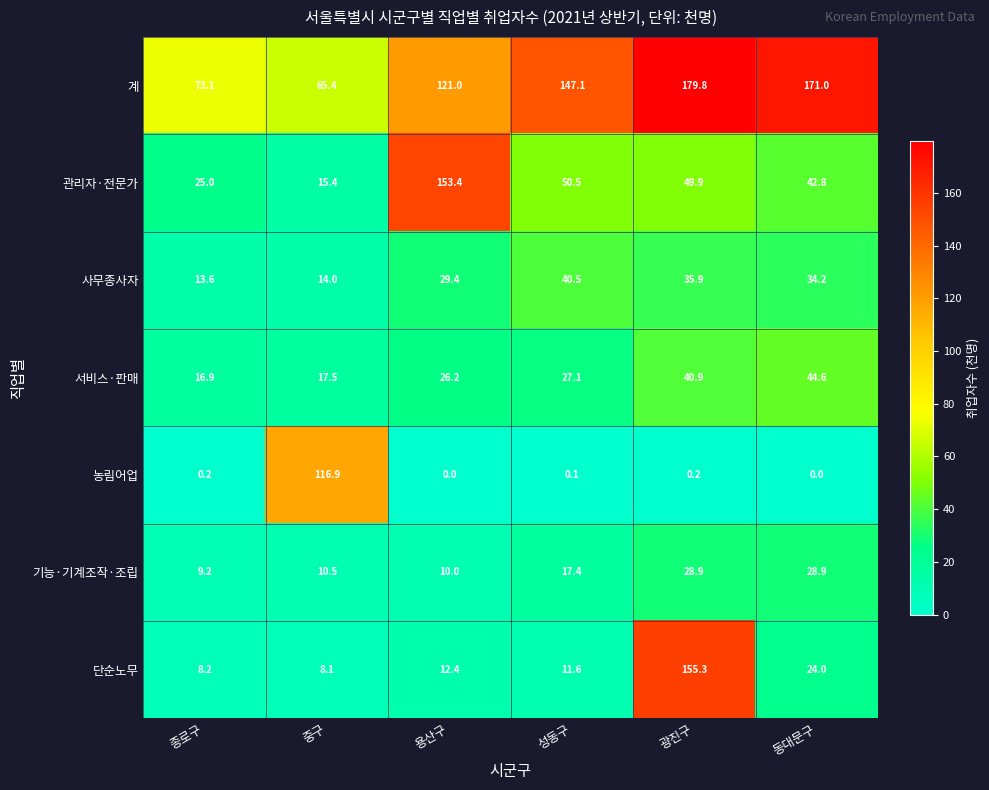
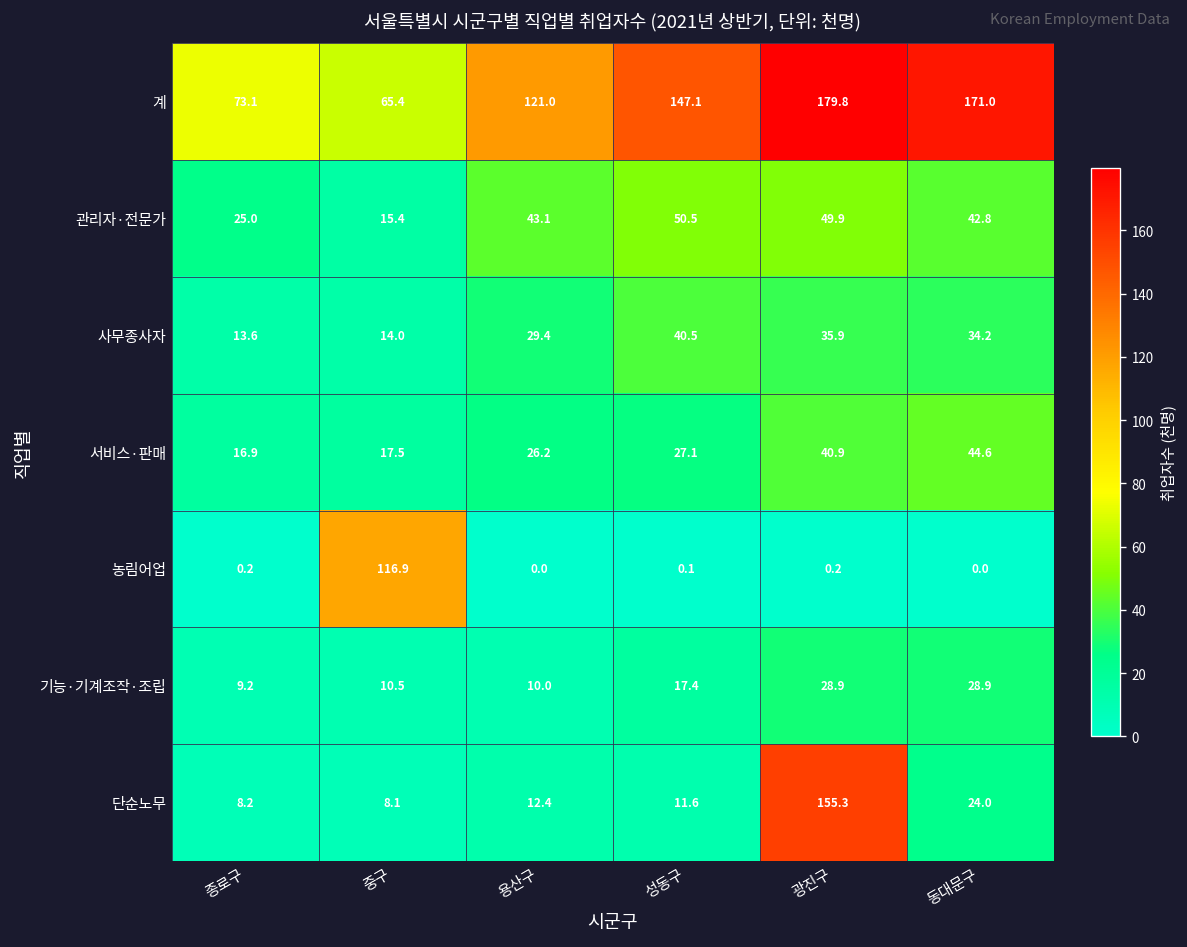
  {
    "계": {
      "종로구": 73.1,
      "중구": 65.4,
      "용산구": 121.0,
      "성동구": 147.1,
      "광진구": 179.8,
      "동대문구": 171.0
    },
    "관리자·전문가": {
      "종로구": 25.0,
      "중구": 15.4,
-     "용산구": 153.4,
+     "용산구": 43.1,
      "성동구": 50.5,
      "광진구": 49.9,
      "동대문구": 42.8
    },
    "사무종사자": {
      "종로구": 13.6,
      "중구": 14.0,
      "용산구": 29.4,
      "성동구": 40.5,
      "광진구": 35.9,
      "동대문구": 34.2
    },
    "서비스·판매": {
      "종로구": 16.9,
      "중구": 17.5,
      "용산구": 26.2,
      "성동구": 27.1,
      "광진구": 40.9,
      "동대문구": 44.6
    },
    "농림어업": {
      "종로구": 0.2,
      "중구": 116.9,
      "용산구": 0.0,
      "성동구": 0.1,
      "광진구": 0.2,
      "동대문구": 0.0
    },
    "기능·기계조작·조립": {
      "종로구": 9.2,
      "중구": 10.5,
      "용산구": 10.0,
      "성동구": 17.4,
      "광진구": 28.9,
      "동대문구": 28.9
    },
    "단순노무": {
      "종로구": 8.2,
      "중구": 8.1,
      "용산구": 12.4,
      "성동구": 11.6,
      "광진구": 155.3,
      "동대문구": 24.0
    }
  }
